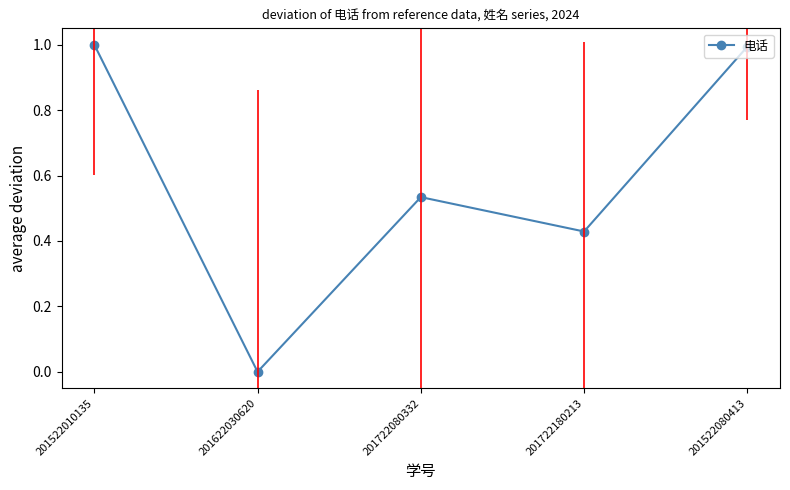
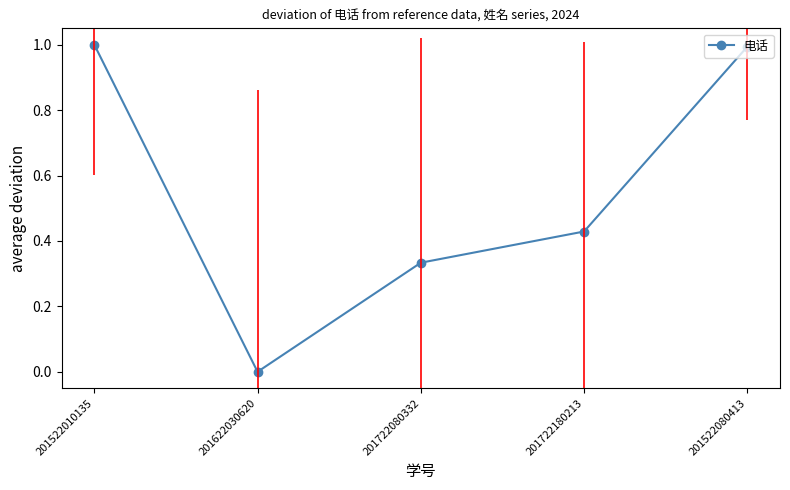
  {
    "201522010135": 1.00,
    "201622030620": 0.00,
-   "201722080332": 0.53,
+   "201722080332": 0.33,
    "201722180213": 0.43
  }
